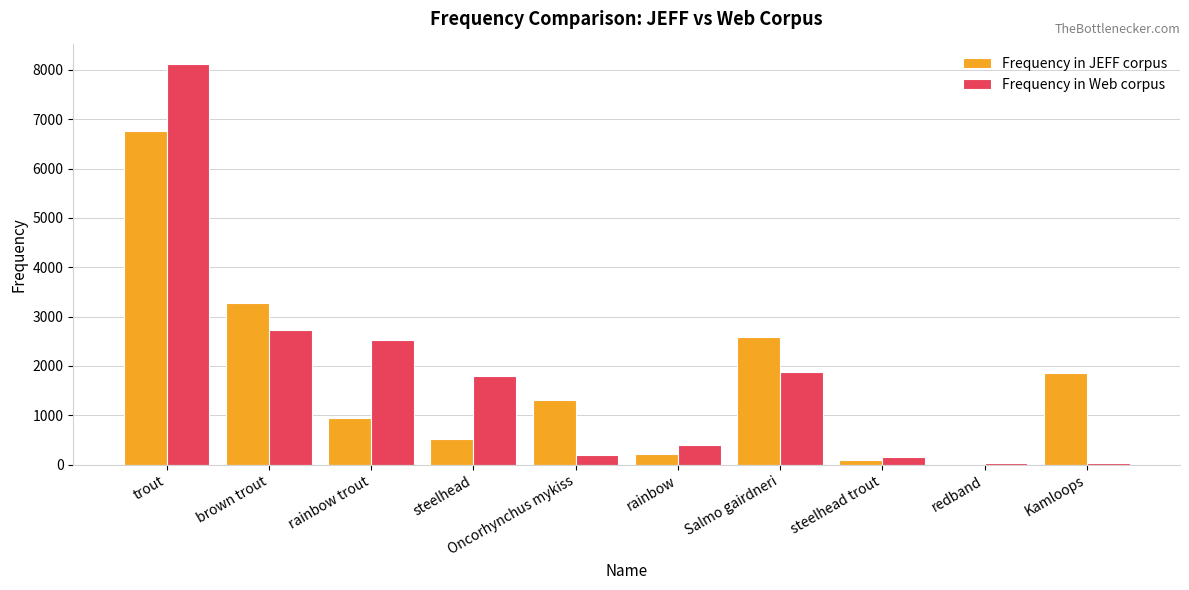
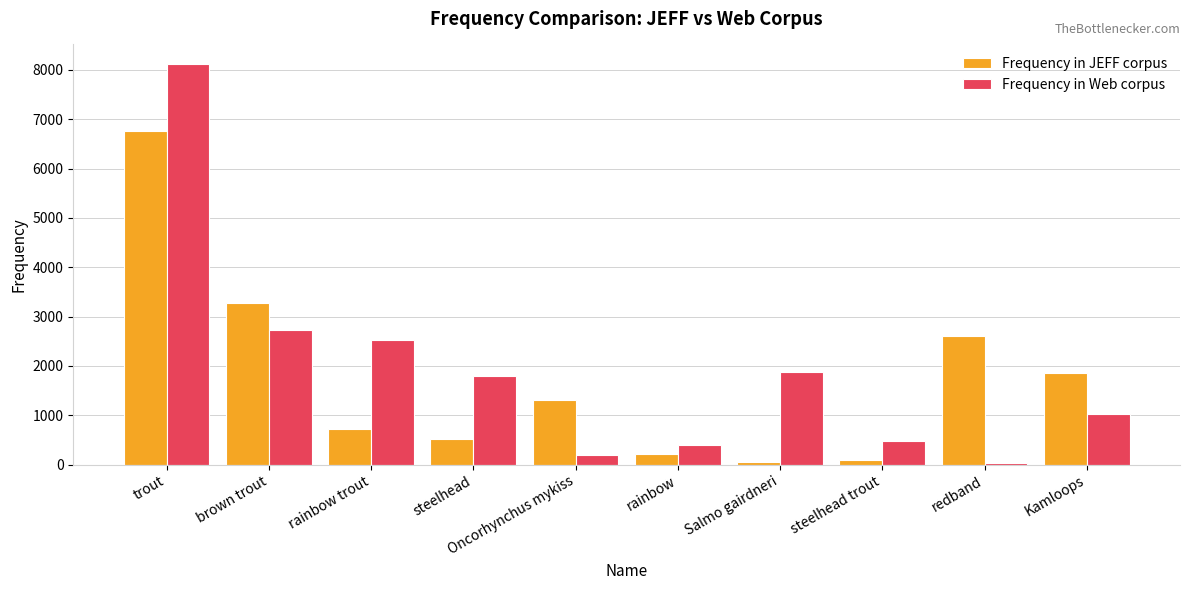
  {
    "Frequency in JEFF corpus": {
      "trout": 6800,
      "brown trout": 3300,
-     "rainbow trout": 900,
+     "rainbow trout": 700,
      "steelhead": 500,
      "Oncorhynchus mykiss": 1300,
      "rainbow": 200,
-     "Salmo gairdneri": 2600,
+     "Salmo gairdneri": 100,
      "steelhead trout": 100,
-     "redband": 0,
+     "redband": 2600,
      "Kamloops": 1900
    },
    "Frequency in Web corpus": {
      "trout": 8100,
      "brown trout": 2700,
      "rainbow trout": 2500,
      "steelhead": 1800,
      "Oncorhynchus mykiss": 200,
      "rainbow": 400,
      "Salmo gairdneri": 1900,
-     "steelhead trout": 200,
-     "Kamloops": 0
+     "steelhead trout": 500,
+     "Kamloops": 1000
    }
  }
